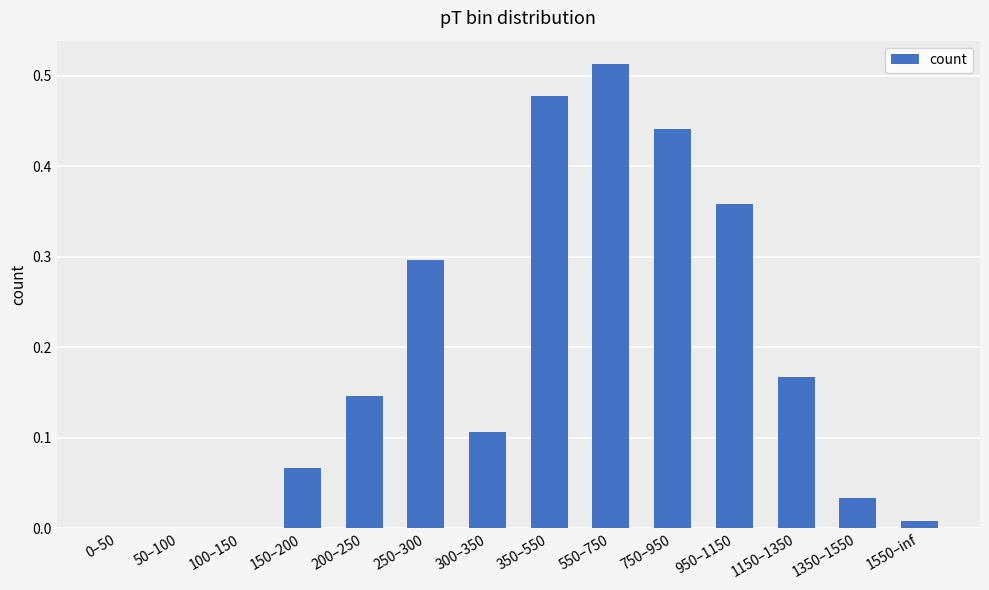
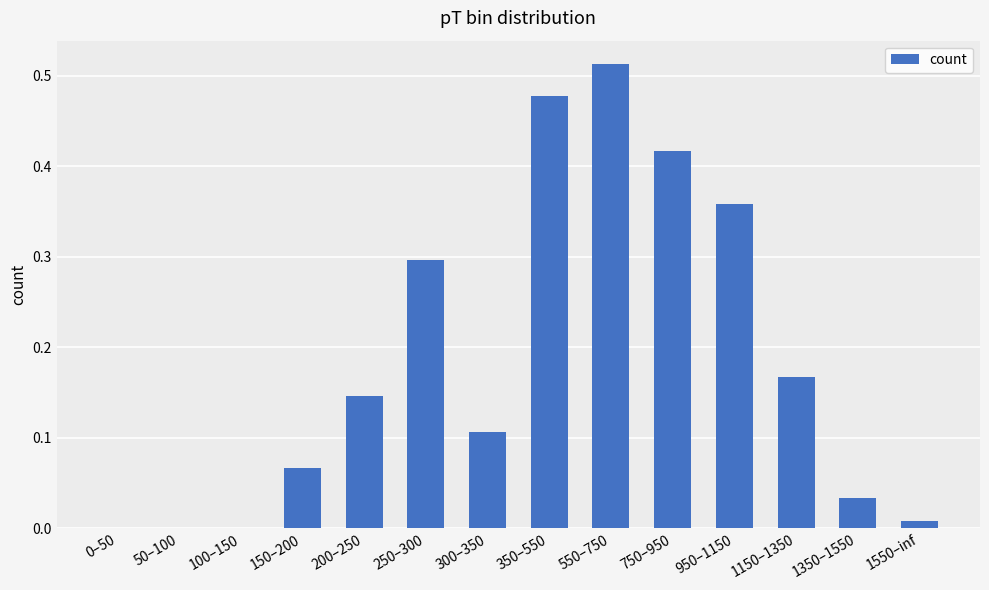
  {
    "0–50": 0.00,
    "50–100": 0.00,
    "100–150": 0.00,
    "150–200": 0.07,
    "200–250": 0.15,
    "250–300": 0.30,
    "300–350": 0.11,
    "350–550": 0.48,
    "550–750": 0.51,
-   "750–950": 0.44,
+   "750–950": 0.42,
    "950–1150": 0.36,
    "1150–1350": 0.17,
    "1350–1550": 0.03,
    "1550–inf": 0.01
  }
